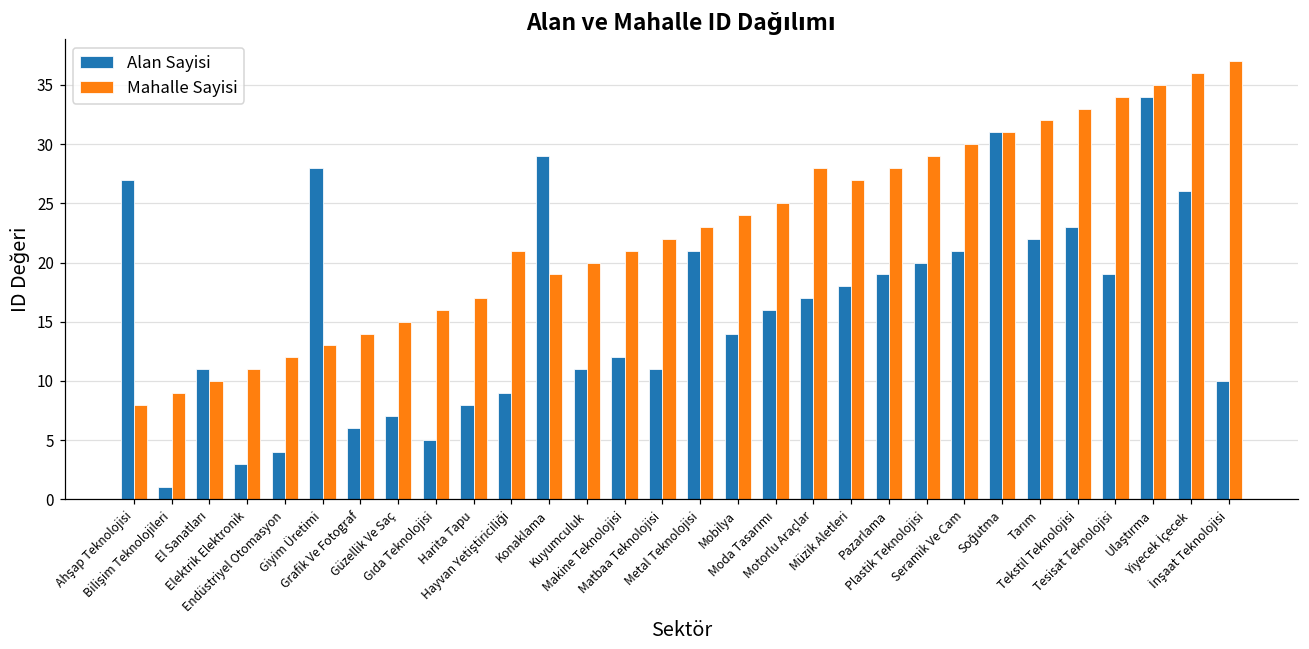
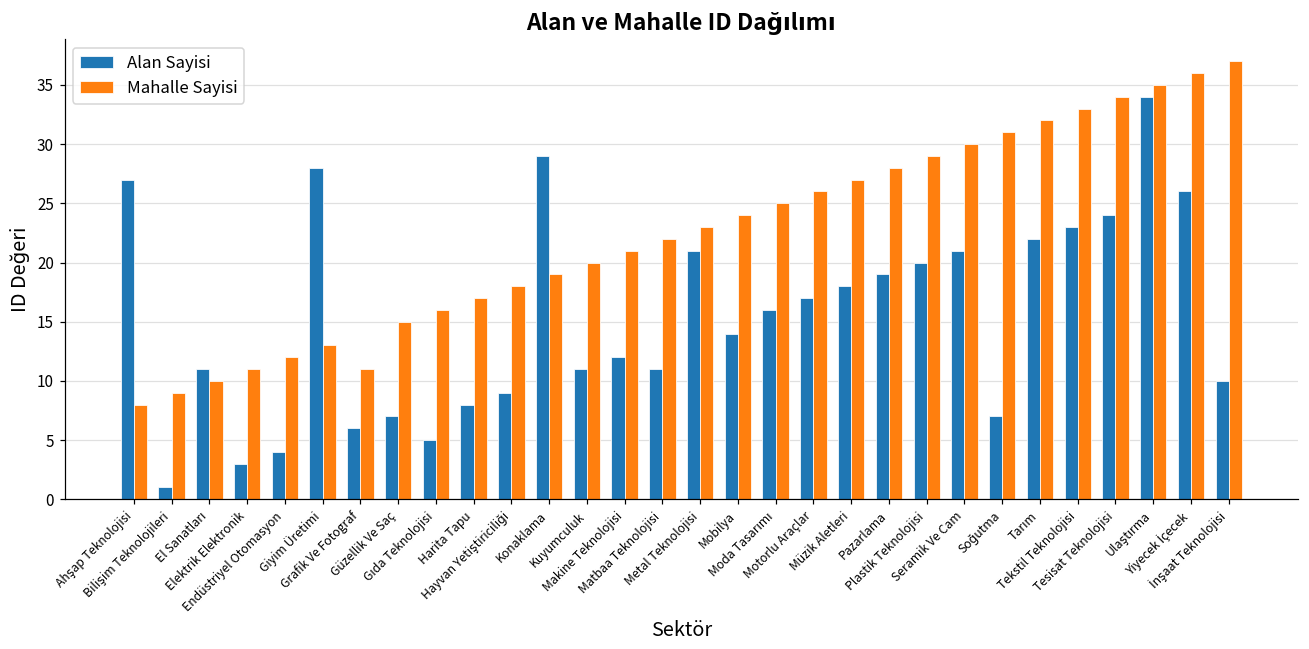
  {
    "Alan Sayisi": {
      "Ahşap Teknolojisi": 27,
      "Bilişim Teknolojileri": 1,
      "El Sanatları": 11,
      "Elektrik Elektronik": 3,
      "Endüstriyel Otomasyon": 4,
      "Giyim Üretimi": 28,
      "Grafik Ve Fotograf": 6,
      "Güzellik Ve Saç": 7,
      "Gıda Teknolojisi": 5,
      "Harita Tapu": 8,
      "Hayvan Yetiştiriciliği": 9,
      "Konaklama": 29,
      "Kuyumculuk": 11,
      "Makine Teknolojisi": 12,
      "Matbaa Teknolojisi": 11,
      "Metal Teknolojisi": 21,
      "Mobilya": 14,
      "Moda Tasarımı": 16,
      "Motorlu Araçlar": 17,
      "Müzik Aletleri": 18,
      "Pazarlama": 19,
      "Plastik Teknolojisi": 20,
      "Seramik Ve Cam": 21,
-     "Soğutma": 31,
+     "Soğutma": 7,
      "Tarım": 22,
      "Tekstil Teknolojisi": 23,
-     "Tesisat Teknolojisi": 19,
+     "Tesisat Teknolojisi": 24,
      "Ulaştırma": 34,
      "Yiyecek İçecek": 26,
      "İnşaat Teknolojisi": 10
    },
    "Mahalle Sayisi": {
      "Ahşap Teknolojisi": 8,
      "Bilişim Teknolojileri": 9,
      "El Sanatları": 10,
      "Elektrik Elektronik": 11,
      "Endüstriyel Otomasyon": 12,
      "Giyim Üretimi": 13,
-     "Grafik Ve Fotograf": 14,
+     "Grafik Ve Fotograf": 11,
      "Güzellik Ve Saç": 15,
      "Gıda Teknolojisi": 16,
      "Harita Tapu": 17,
-     "Hayvan Yetiştiriciliği": 21,
+     "Hayvan Yetiştiriciliği": 18,
      "Konaklama": 19,
      "Kuyumculuk": 20,
      "Makine Teknolojisi": 21,
      "Matbaa Teknolojisi": 22,
      "Metal Teknolojisi": 23,
      "Mobilya": 24,
      "Moda Tasarımı": 25,
-     "Motorlu Araçlar": 28,
+     "Motorlu Araçlar": 26,
      "Müzik Aletleri": 27,
      "Pazarlama": 28,
      "Plastik Teknolojisi": 29,
      "Seramik Ve Cam": 30,
      "Soğutma": 31,
      "Tarım": 32,
      "Tekstil Teknolojisi": 33,
      "Tesisat Teknolojisi": 34,
      "Ulaştırma": 35,
      "Yiyecek İçecek": 36,
      "İnşaat Teknolojisi": 37
    }
  }
